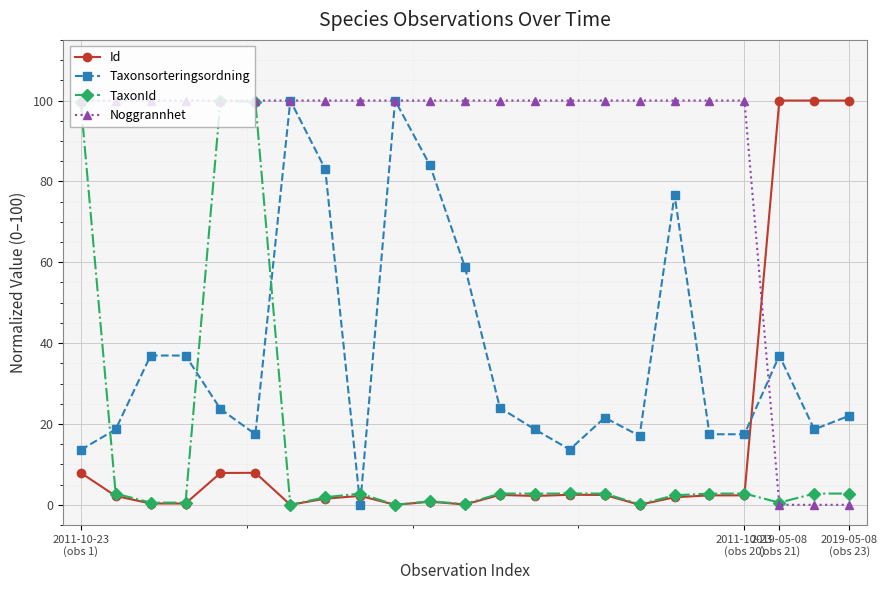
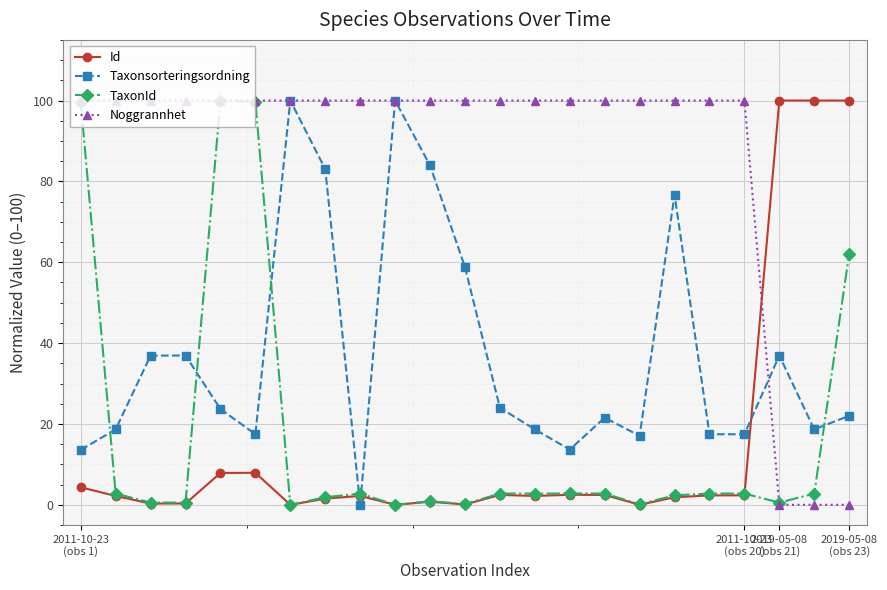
  {
    "Id": {
-     "2011-10-23 (obs 1)": 8,
+     "2011-10-23 (obs 1)": 4,
      "2019-05-08 (obs 23)": 100
    },
    "Taxonsorteringsordning": {
      "2011-10-23 (obs 1)": 14,
      "2019-05-08 (obs 23)": 22
    },
    "TaxonId": {
-     "2019-05-08 (obs 23)": 3
+     "2019-05-08 (obs 23)": 62
    },
    "Noggrannhet": {
      "2019-05-08 (obs 23)": 0
    }
  }
